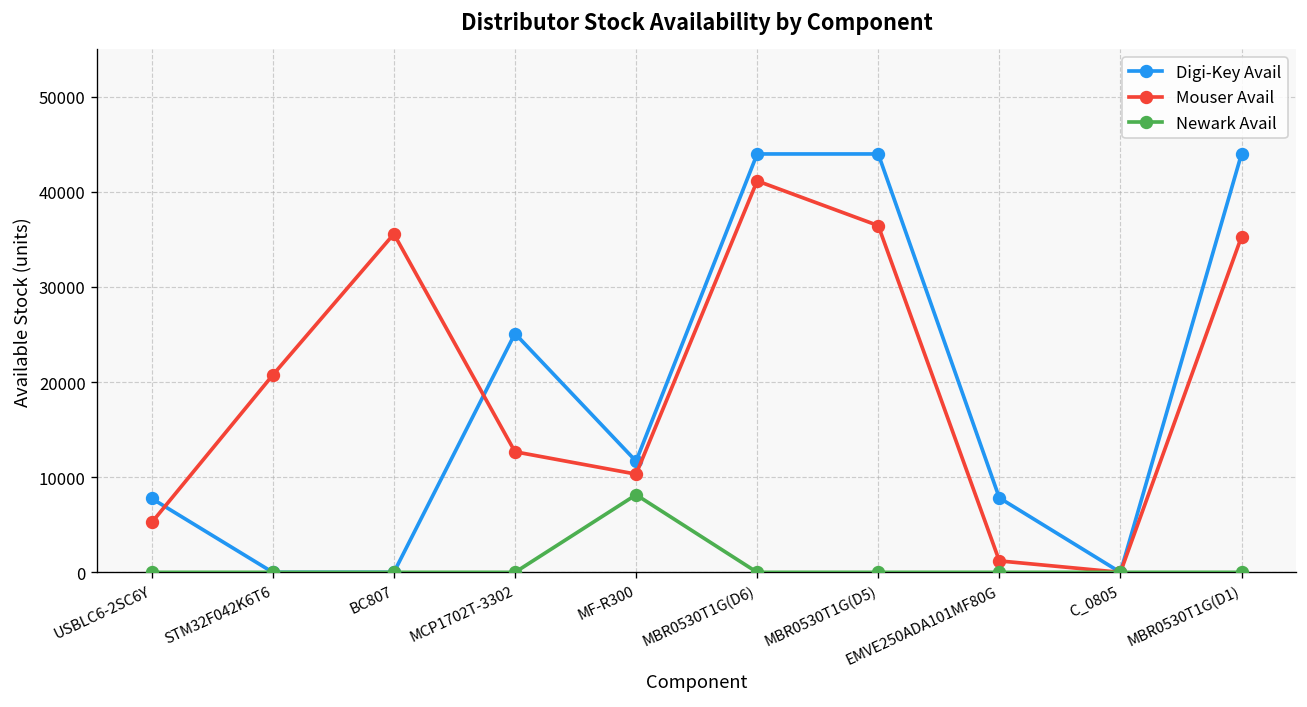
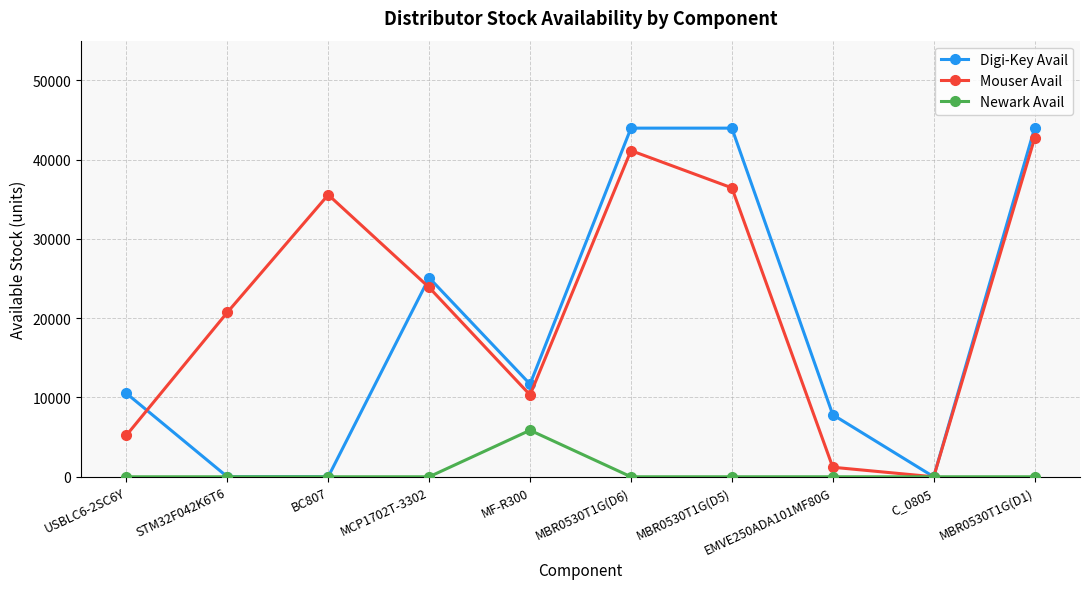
  {
    "Digi-Key Avail": {
-     "USBLC6-2SC6Y": 8000,
+     "USBLC6-2SC6Y": 11000,
      "MCP1702T-3302": 25000,
      "MF-R300": 12000,
      "MBR0530T1G(D6)": 44000,
      "MBR0530T1G(D5)": 44000,
      "EMVE250ADA101MF80G": 8000,
      "MBR0530T1G(D1)": 44000
    },
    "Mouser Avail": {
      "USBLC6-2SC6Y": 5000,
      "STM32F042K6T6": 21000,
      "BC807": 36000,
-     "MCP1702T-3302": 13000,
+     "MCP1702T-3302": 24000,
      "MF-R300": 10000,
      "MBR0530T1G(D6)": 41000,
      "MBR0530T1G(D5)": 36000,
      "EMVE250ADA101MF80G": 1000,
-     "MBR0530T1G(D1)": 35000
+     "MBR0530T1G(D1)": 43000
    },
    "Newark Avail": {
      "USBLC6-2SC6Y": 0,
      "MCP1702T-3302": 0,
-     "MF-R300": 8000,
+     "MF-R300": 6000,
      "MBR0530T1G(D6)": 0,
      "MBR0530T1G(D5)": 0,
      "EMVE250ADA101MF80G": 0,
      "MBR0530T1G(D1)": 0
    }
  }
